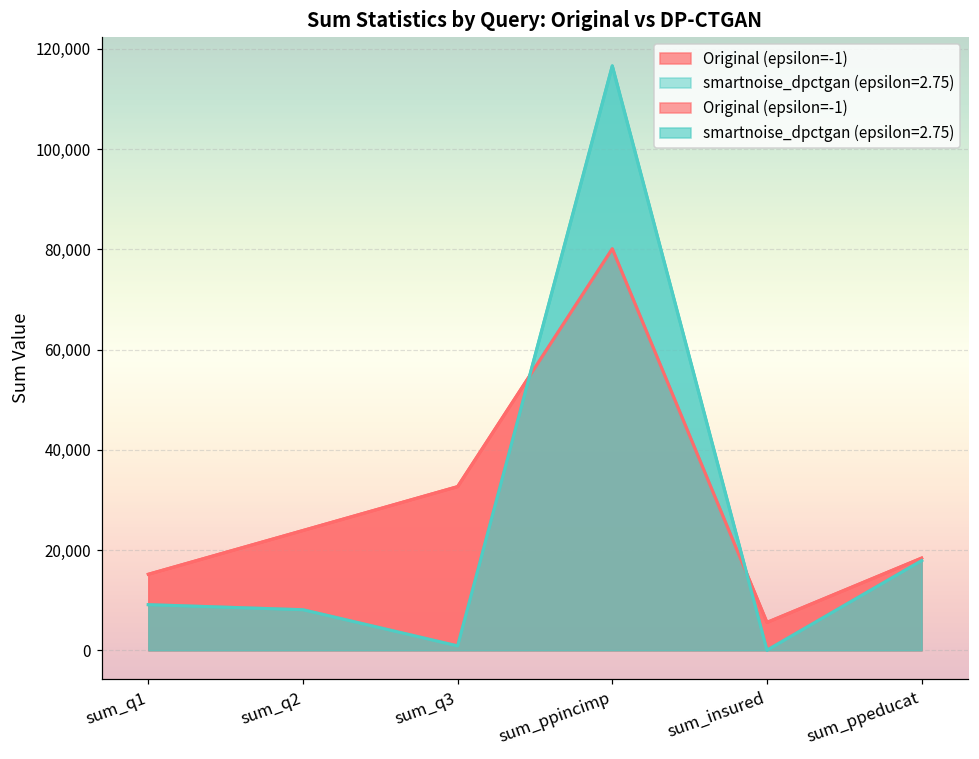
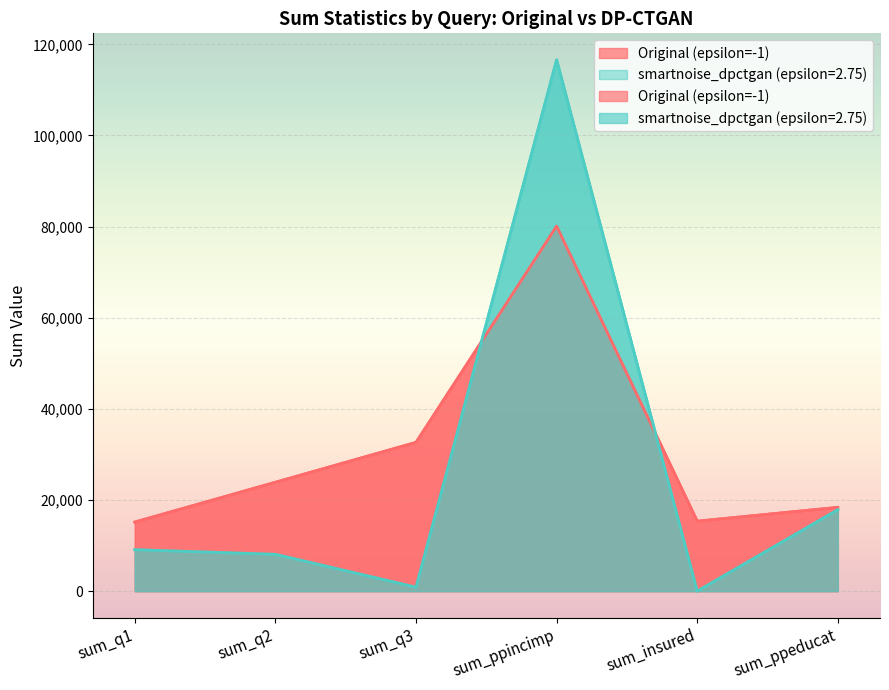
  {
    "Original (epsilon=-1)": {
      "sum_q1": "15,000",
      "sum_q2": "24,000",
      "sum_q3": "33,000",
      "sum_ppincimp": "80,000",
-     "sum_insured": "6,000"
+     "sum_insured": "15,000"
    },
    "smartnoise_dpctgan (epsilon=2.75)": {
      "sum_q1": "9,000",
      "sum_q2": "8,000",
      "sum_q3": "1,000",
      "sum_ppincimp": "117,000",
      "sum_insured": "0"
    }
  }
